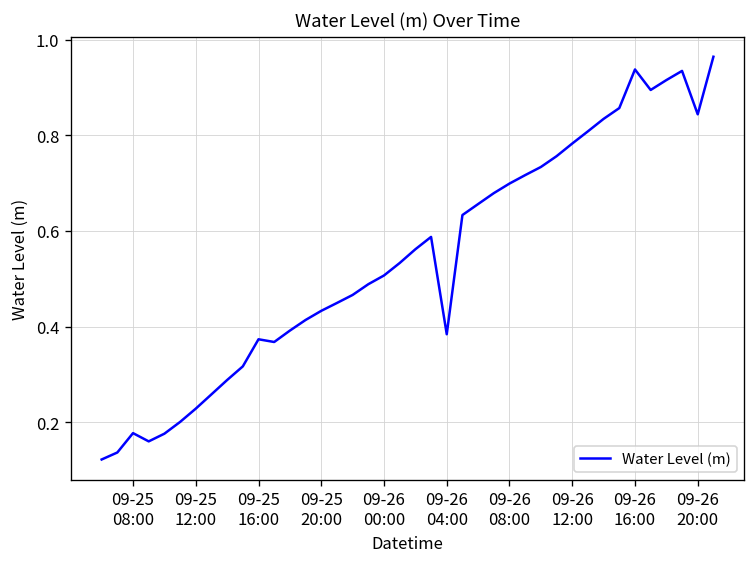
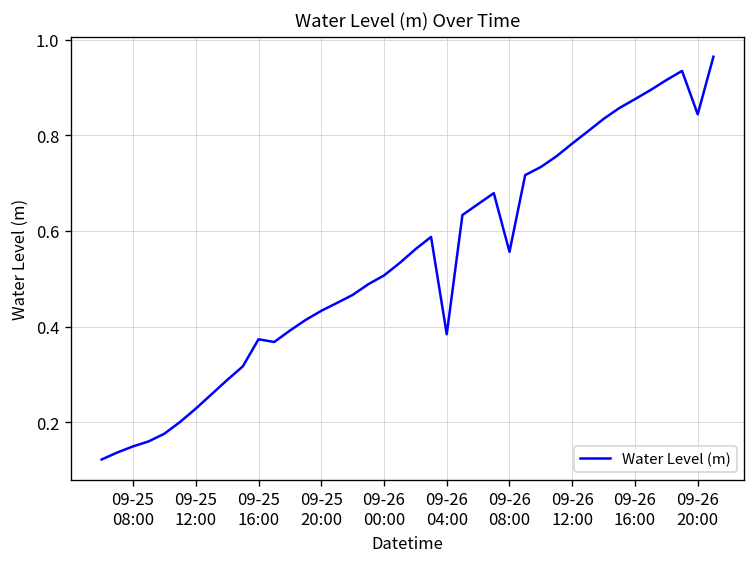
  {
-   "09-25 08:00": 0.18,
+   "09-25 08:00": 0.15,
    "09-25 12:00": 0.23,
    "09-25 16:00": 0.37,
    "09-25 20:00": 0.43,
    "09-26 00:00": 0.51,
    "09-26 04:00": 0.38,
-   "09-26 08:00": 0.70,
+   "09-26 08:00": 0.56,
    "09-26 12:00": 0.78,
-   "09-26 16:00": 0.94,
+   "09-26 16:00": 0.88,
    "09-26 20:00": 0.84
  }
